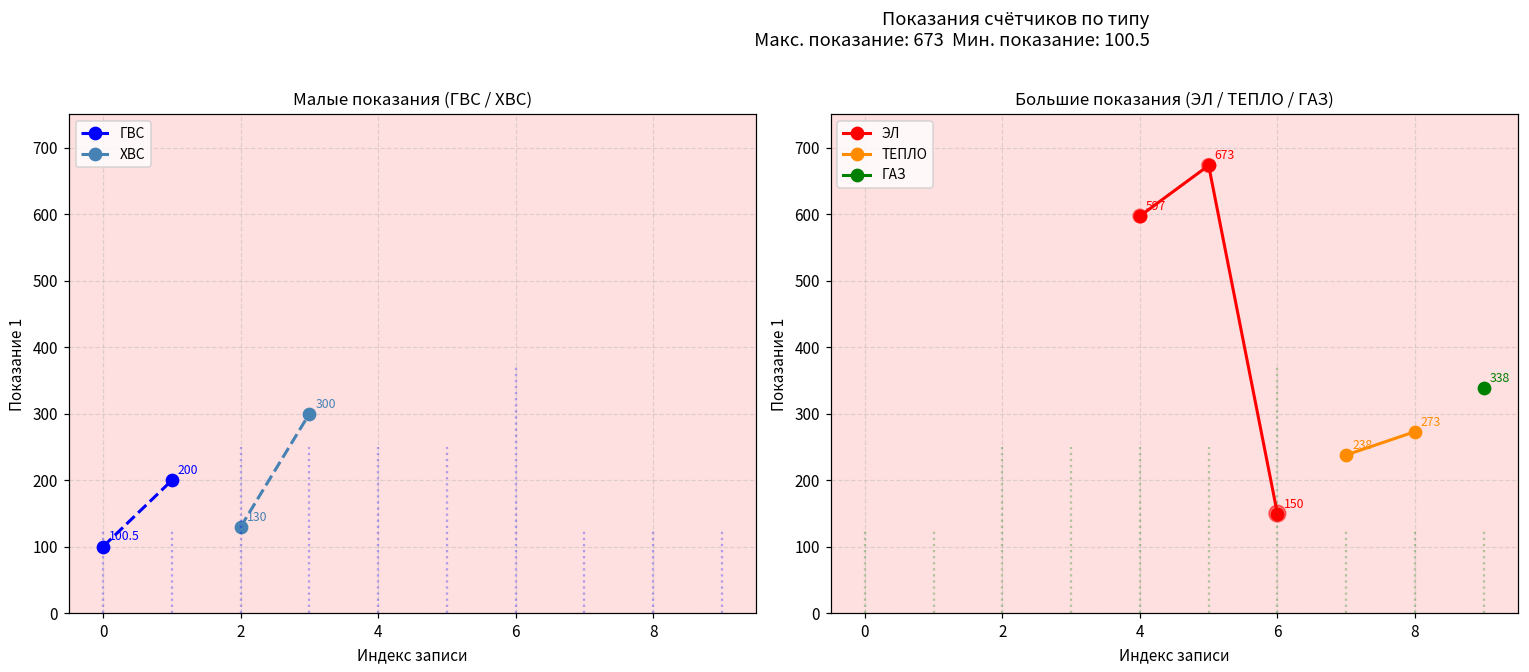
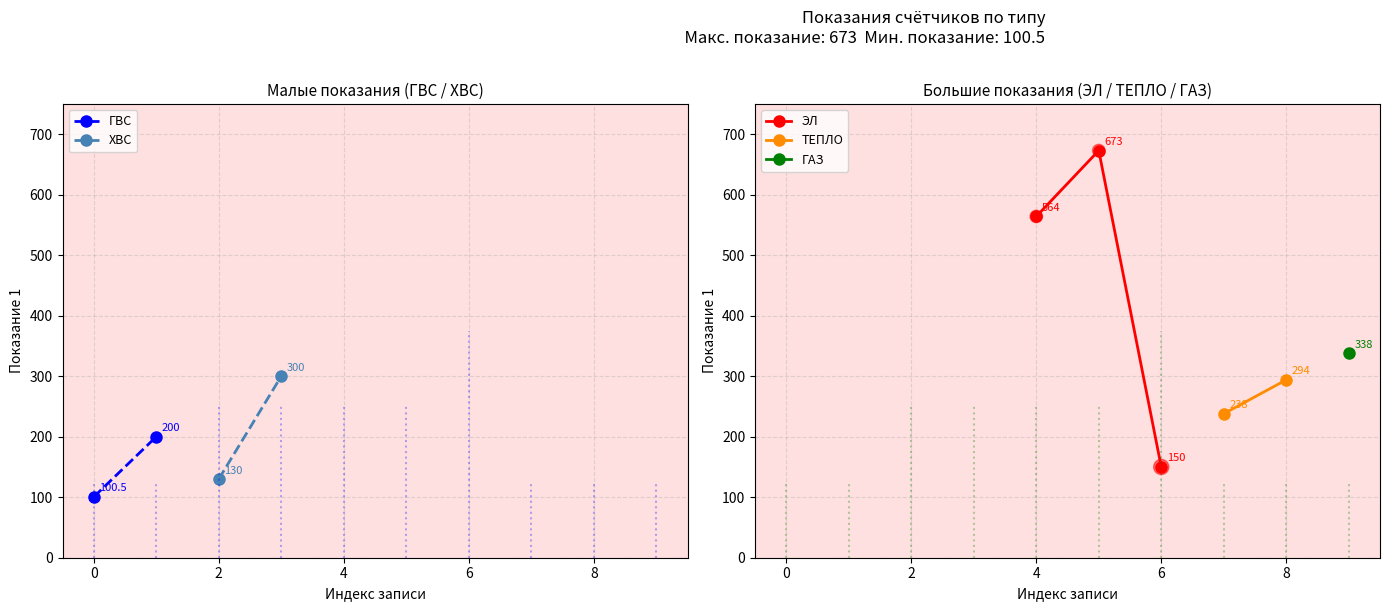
  {
    "Малые показания (ГВС / ХВС)": {
      "ГВС": {
        "0": 100.5
      },
      "ХВС": {
        "2": 130
      }
    },
    "Большие показания (ЭЛ / ТЕПЛО / ГАЗ)": {
      "ЭЛ": {
-       "4": 597,
+       "4": 564,
        "6": 150
      },
      "ТЕПЛО": {
-       "8": 273
+       "8": 294
      }
    }
  }
